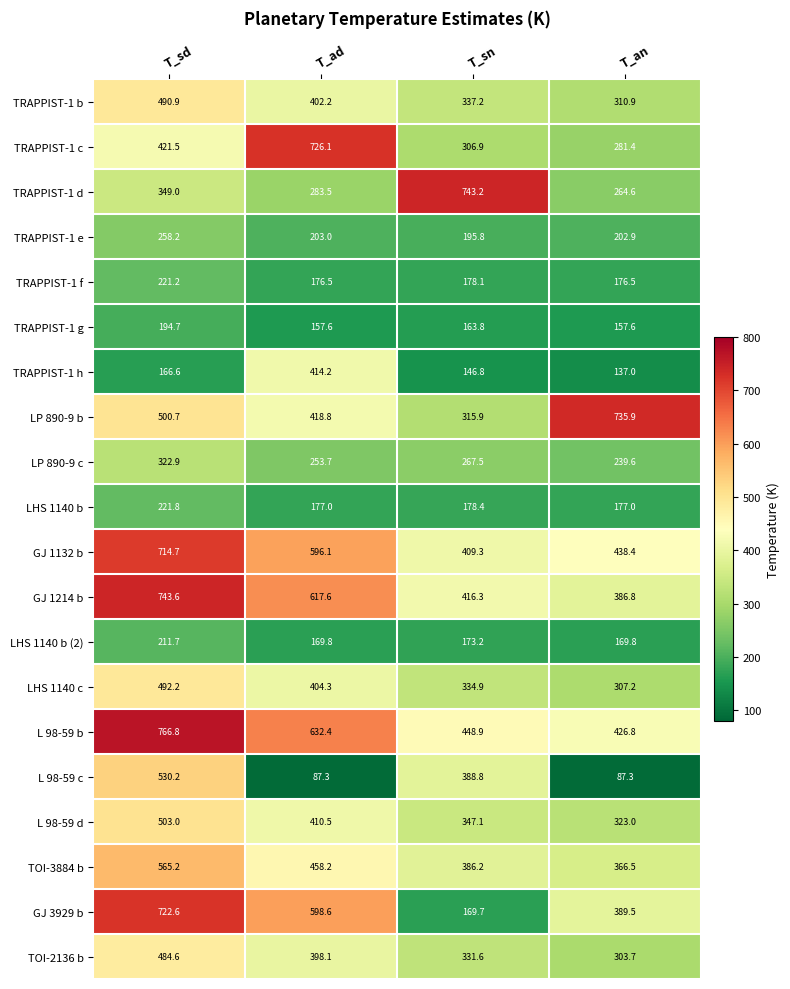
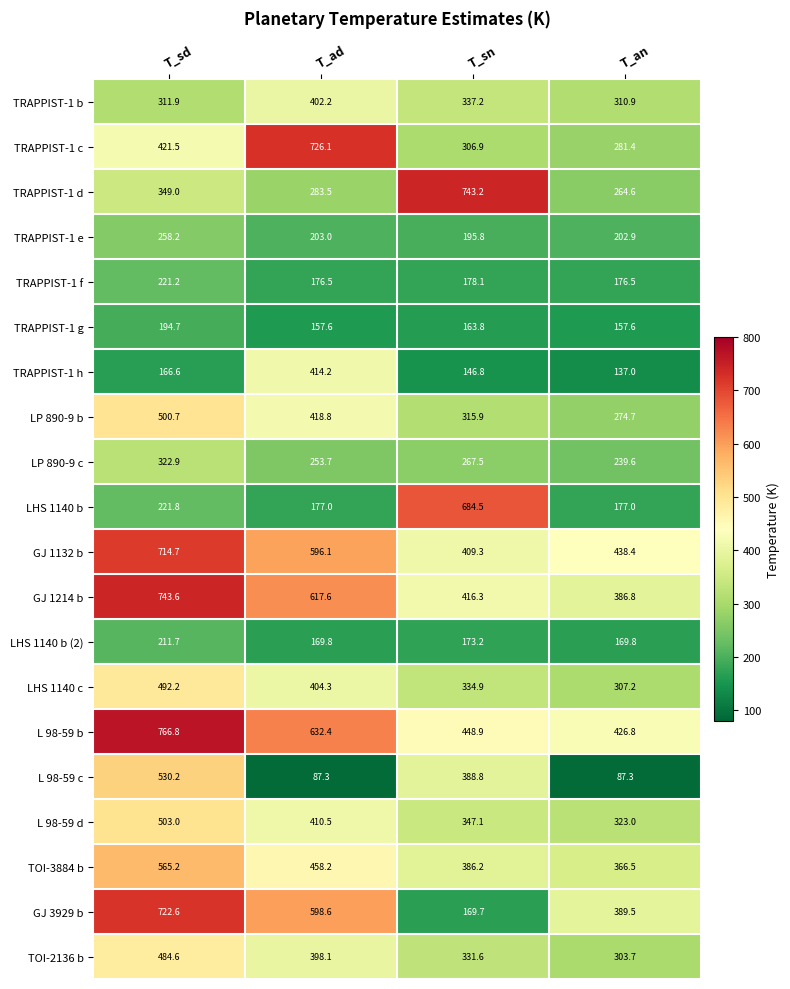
  {
    "TRAPPIST-1 b": {
-     "T_sd": 490.9,
+     "T_sd": 311.9,
      "T_ad": 402.2,
      "T_sn": 337.2,
      "T_an": 310.9
    },
    "TRAPPIST-1 c": {
      "T_sd": 421.5,
      "T_ad": 726.1,
      "T_sn": 306.9,
      "T_an": 281.4
    },
    "TRAPPIST-1 d": {
      "T_sd": 349.0,
      "T_ad": 283.5,
      "T_sn": 743.2,
      "T_an": 264.6
    },
    "TRAPPIST-1 e": {
      "T_sd": 258.2,
      "T_ad": 203.0,
      "T_sn": 195.8,
      "T_an": 202.9
    },
    "TRAPPIST-1 f": {
      "T_sd": 221.2,
      "T_ad": 176.5,
      "T_sn": 178.1,
      "T_an": 176.5
    },
    "TRAPPIST-1 g": {
      "T_sd": 194.7,
      "T_ad": 157.6,
      "T_sn": 163.8,
      "T_an": 157.6
    },
    "TRAPPIST-1 h": {
      "T_sd": 166.6,
      "T_ad": 414.2,
      "T_sn": 146.8,
      "T_an": 137.0
    },
    "LP 890-9 b": {
      "T_sd": 500.7,
      "T_ad": 418.8,
      "T_sn": 315.9,
-     "T_an": 735.9
+     "T_an": 274.7
    },
    "LP 890-9 c": {
      "T_sd": 322.9,
      "T_ad": 253.7,
      "T_sn": 267.5,
      "T_an": 239.6
    },
    "LHS 1140 b": {
      "T_sd": 221.8,
      "T_ad": 177.0,
-     "T_sn": 178.4,
+     "T_sn": 684.5,
      "T_an": 177.0
    },
    "GJ 1132 b": {
      "T_sd": 714.7,
      "T_ad": 596.1,
      "T_sn": 409.3,
      "T_an": 438.4
    },
    "GJ 1214 b": {
      "T_sd": 743.6,
      "T_ad": 617.6,
      "T_sn": 416.3,
      "T_an": 386.8
    },
    "LHS 1140 b (2)": {
      "T_sd": 211.7,
      "T_ad": 169.8,
      "T_sn": 173.2,
      "T_an": 169.8
    },
    "LHS 1140 c": {
      "T_sd": 492.2,
      "T_ad": 404.3,
      "T_sn": 334.9,
      "T_an": 307.2
    },
    "L 98-59 b": {
      "T_sd": 766.8,
      "T_ad": 632.4,
      "T_sn": 448.9,
      "T_an": 426.8
    },
    "L 98-59 c": {
      "T_sd": 530.2,
      "T_ad": 87.3,
      "T_sn": 388.8,
      "T_an": 87.3
    },
    "L 98-59 d": {
      "T_sd": 503.0,
      "T_ad": 410.5,
      "T_sn": 347.1,
      "T_an": 323.0
    },
    "TOI-3884 b": {
      "T_sd": 565.2,
      "T_ad": 458.2,
      "T_sn": 386.2,
      "T_an": 366.5
    },
    "GJ 3929 b": {
      "T_sd": 722.6,
      "T_ad": 598.6,
      "T_sn": 169.7,
      "T_an": 389.5
    },
    "TOI-2136 b": {
      "T_sd": 484.6,
      "T_ad": 398.1,
      "T_sn": 331.6,
      "T_an": 303.7
    }
  }
